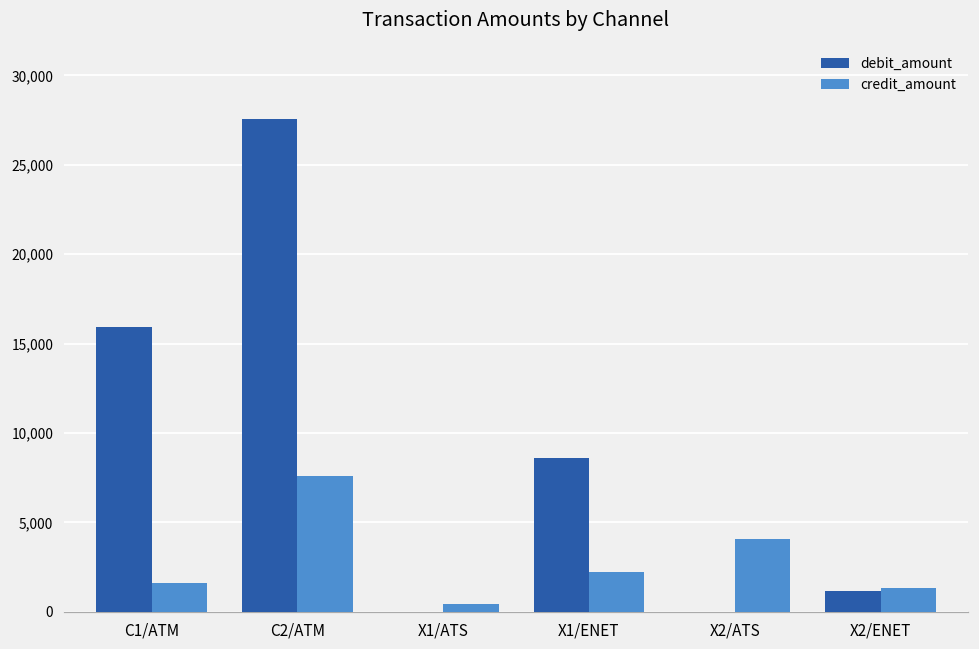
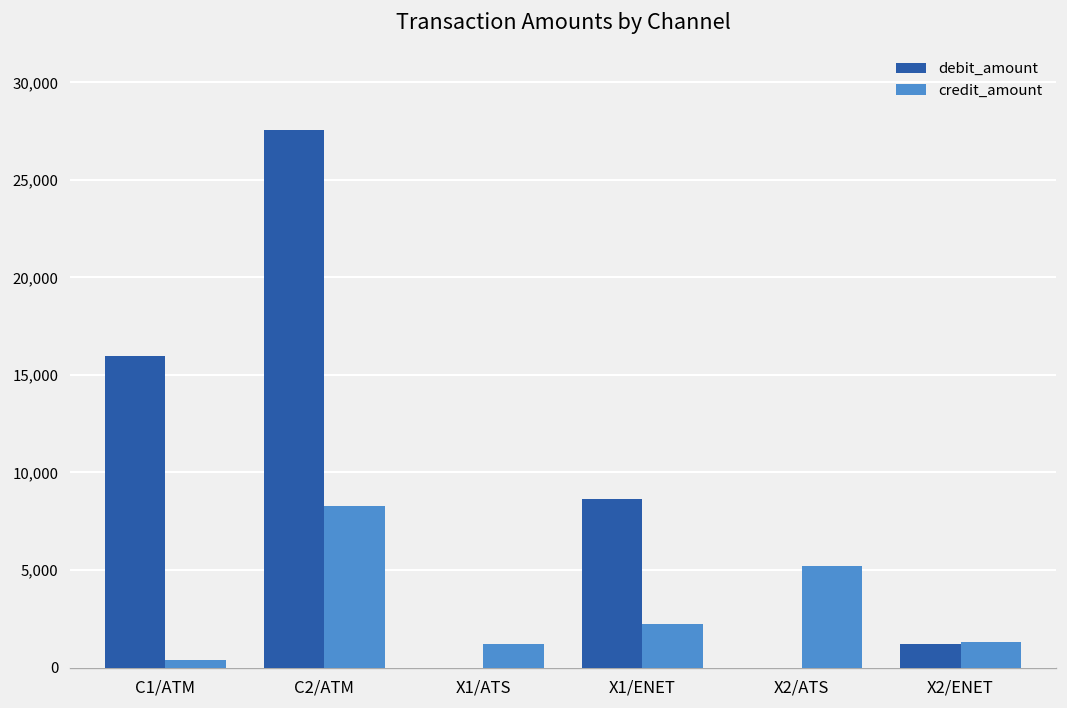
  {
    "debit_amount": {
      "C1/ATM": "16,000",
      "C2/ATM": "27,600",
      "X1/ATS": "0",
      "X1/ENET": "8,600",
      "X2/ATS": "0",
      "X2/ENET": "1,200"
    },
    "credit_amount": {
-     "C1/ATM": "1,600",
-     "C2/ATM": "7,600",
-     "X1/ATS": "500",
+     "C1/ATM": "400",
+     "C2/ATM": "8,300",
+     "X1/ATS": "1,200",
      "X1/ENET": "2,300",
-     "X2/ATS": "4,100",
+     "X2/ATS": "5,200",
      "X2/ENET": "1,300"
    }
  }
